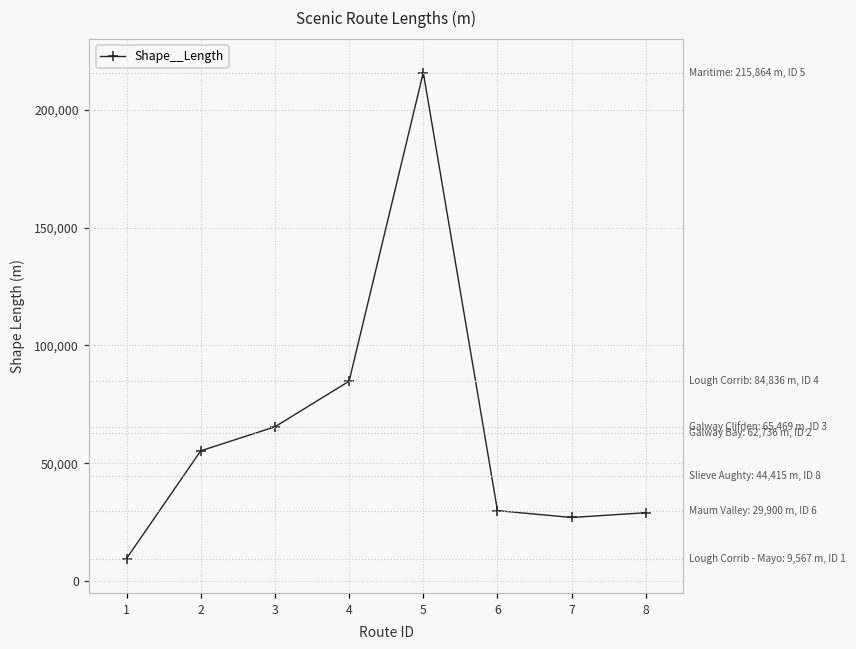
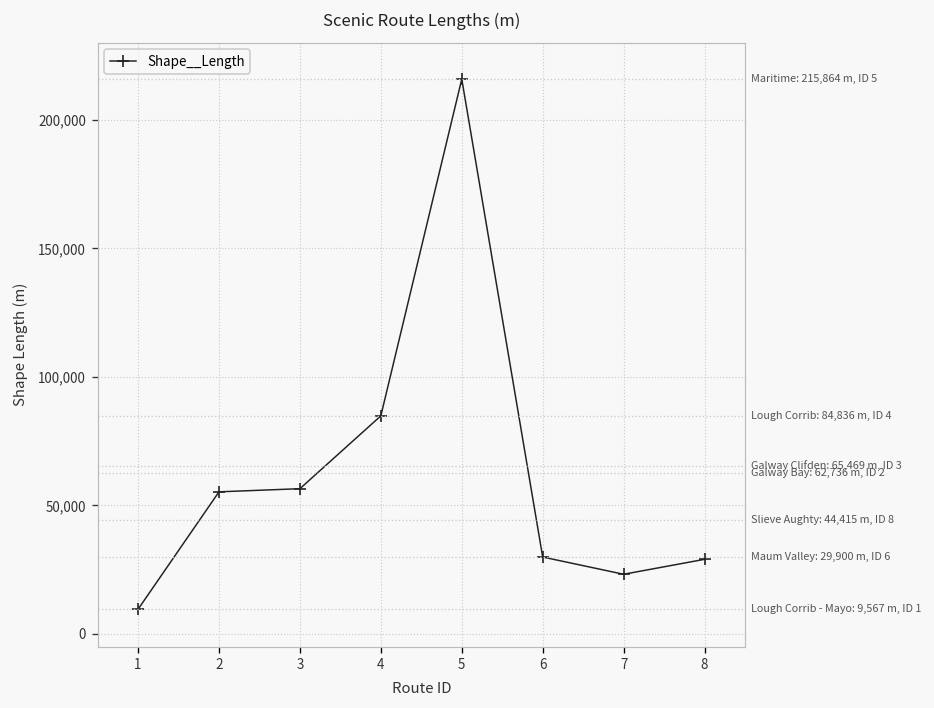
  {
    "1": "10,000",
    "2": "55,000",
-   "3": "65,000",
+   "3": "56,000",
    "4": "85,000",
    "5": "216,000",
    "6": "30,000",
-   "7": "27,000",
+   "7": "23,000",
    "8": "29,000"
  }
